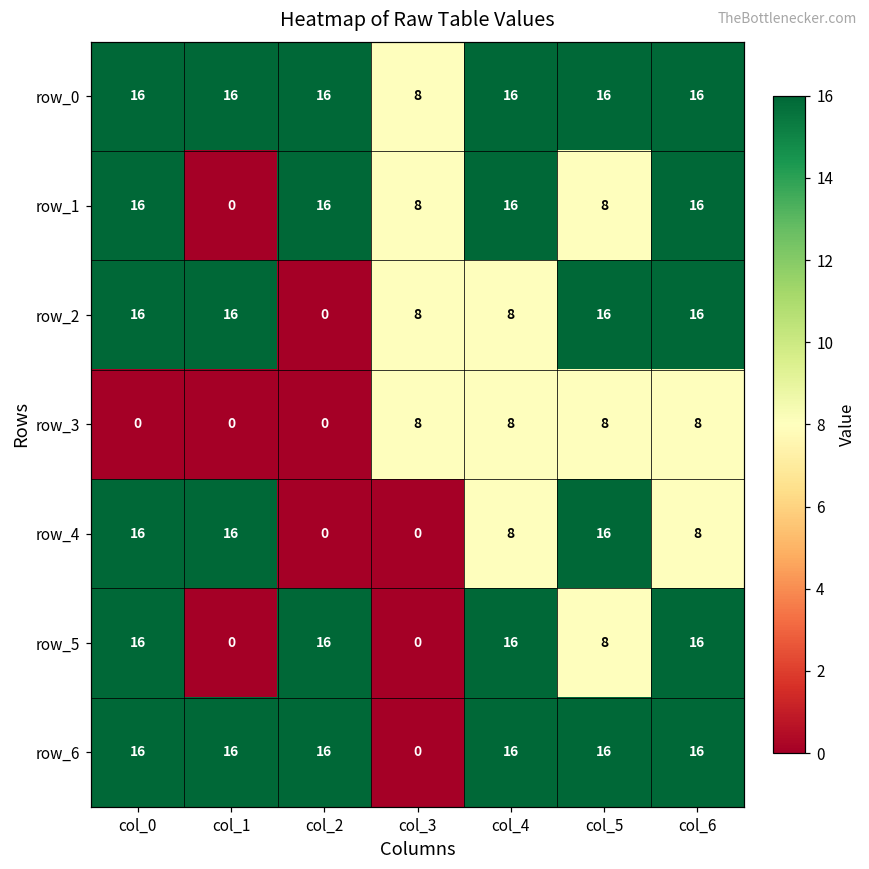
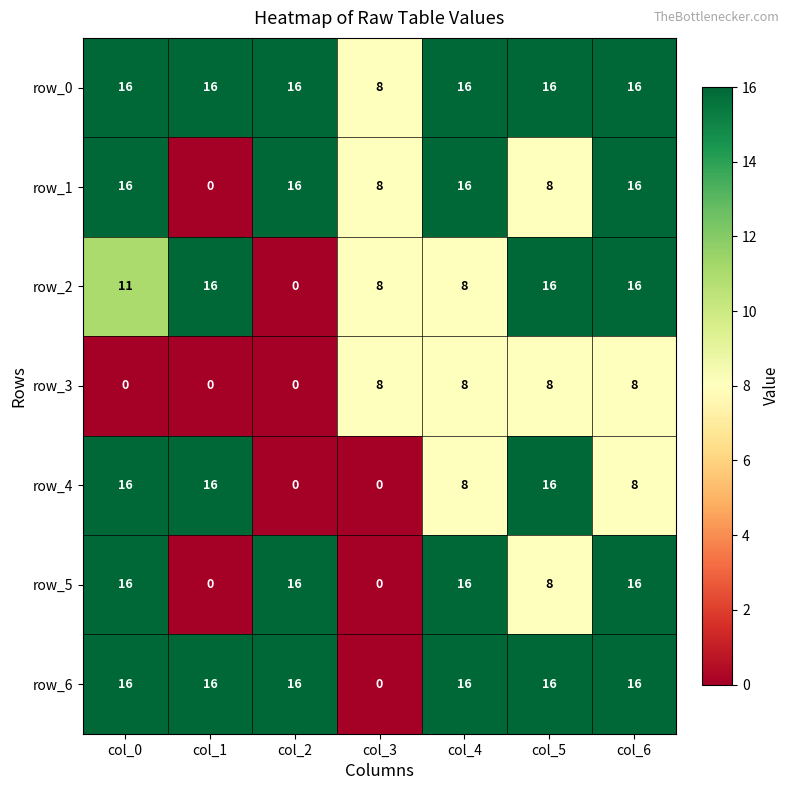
  {
    "row_0": {
      "col_0": 16,
      "col_1": 16,
      "col_2": 16,
      "col_3": 8,
      "col_4": 16,
      "col_5": 16,
      "col_6": 16
    },
    "row_1": {
      "col_0": 16,
      "col_1": 0,
      "col_2": 16,
      "col_3": 8,
      "col_4": 16,
      "col_5": 8,
      "col_6": 16
    },
    "row_2": {
-     "col_0": 16,
+     "col_0": 11,
      "col_1": 16,
      "col_2": 0,
      "col_3": 8,
      "col_4": 8,
      "col_5": 16,
      "col_6": 16
    },
    "row_3": {
      "col_0": 0,
      "col_1": 0,
      "col_2": 0,
      "col_3": 8,
      "col_4": 8,
      "col_5": 8,
      "col_6": 8
    },
    "row_4": {
      "col_0": 16,
      "col_1": 16,
      "col_2": 0,
      "col_3": 0,
      "col_4": 8,
      "col_5": 16,
      "col_6": 8
    },
    "row_5": {
      "col_0": 16,
      "col_1": 0,
      "col_2": 16,
      "col_3": 0,
      "col_4": 16,
      "col_5": 8,
      "col_6": 16
    },
    "row_6": {
      "col_0": 16,
      "col_1": 16,
      "col_2": 16,
      "col_3": 0,
      "col_4": 16,
      "col_5": 16,
      "col_6": 16
    }
  }
